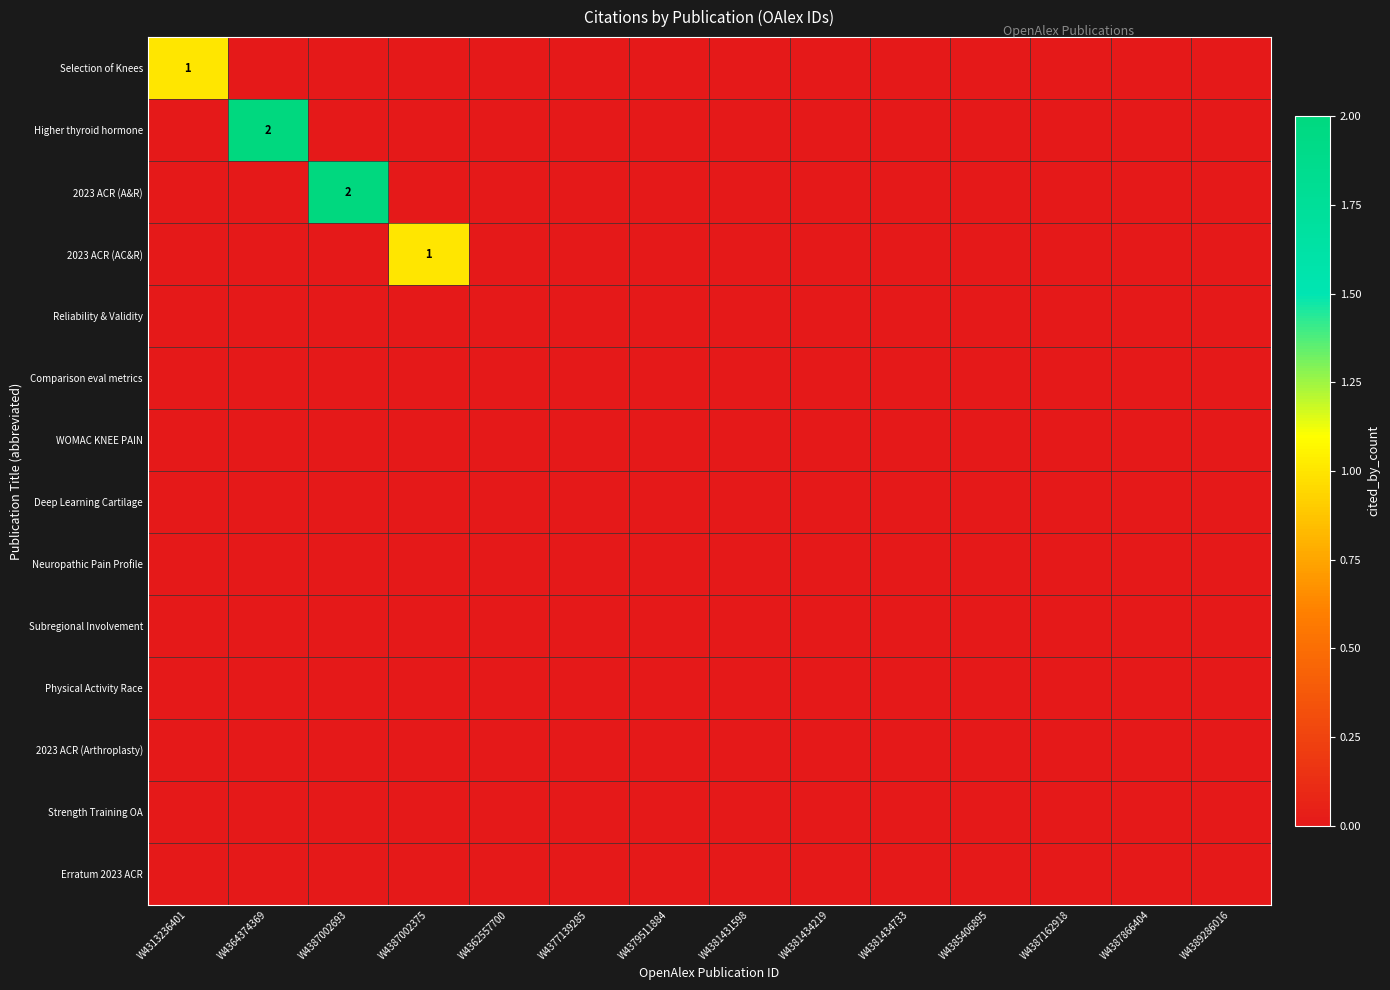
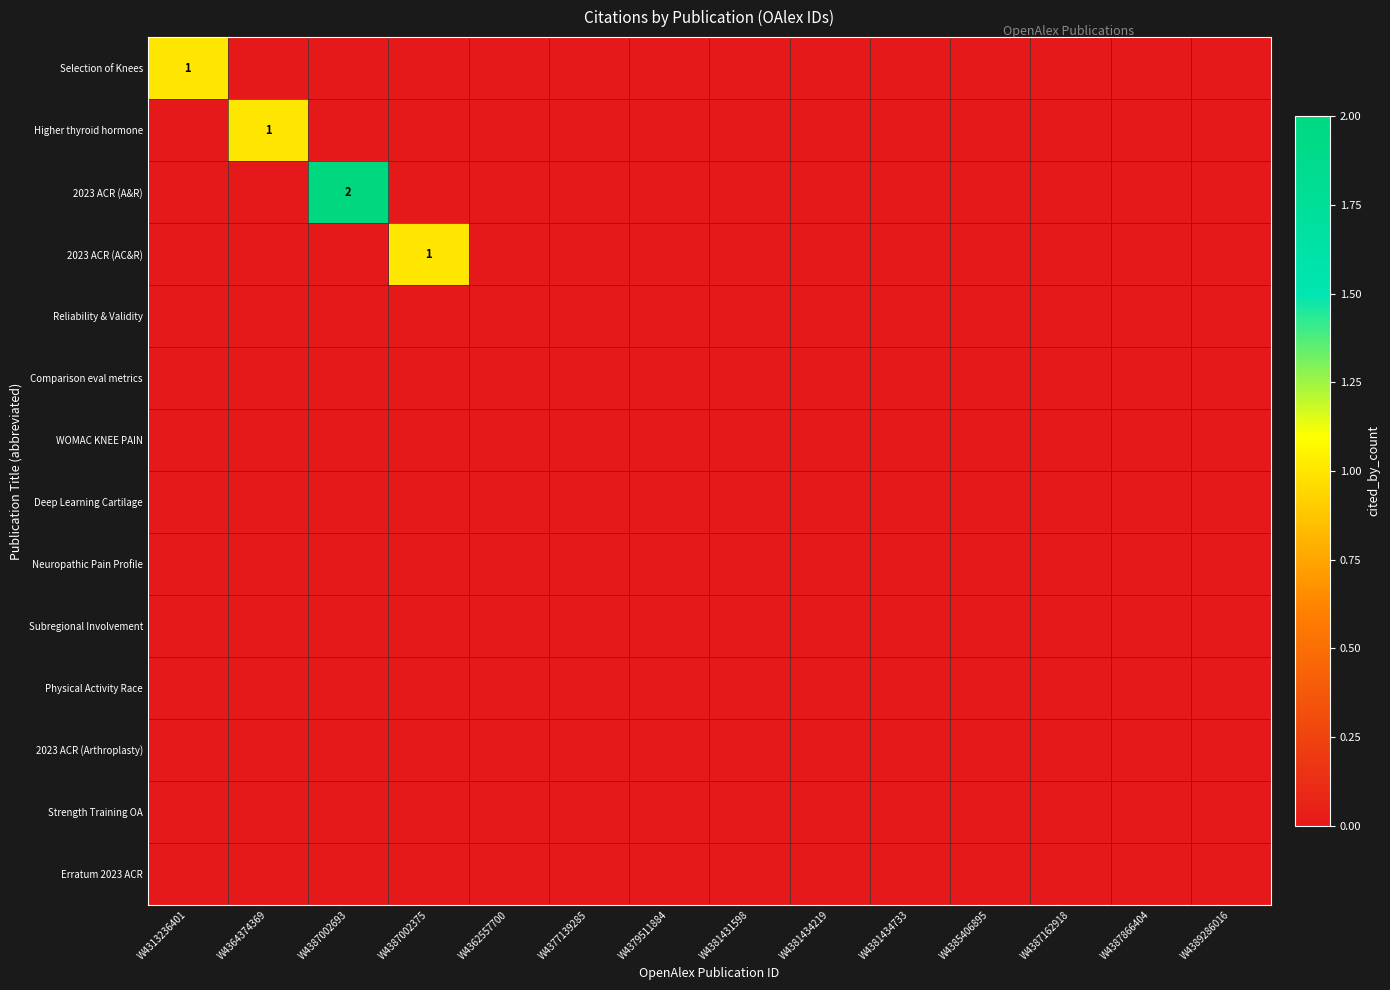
  {
    "Selection of Knees": {
      "W4313236401": 1
    },
    "Higher thyroid hormone": {
-     "W4364374369": 2
+     "W4364374369": 1
    },
    "2023 ACR (A&R)": {
      "W4387002693": 2
    },
    "2023 ACR (AC&R)": {
      "W4387002375": 1
    }
  }
